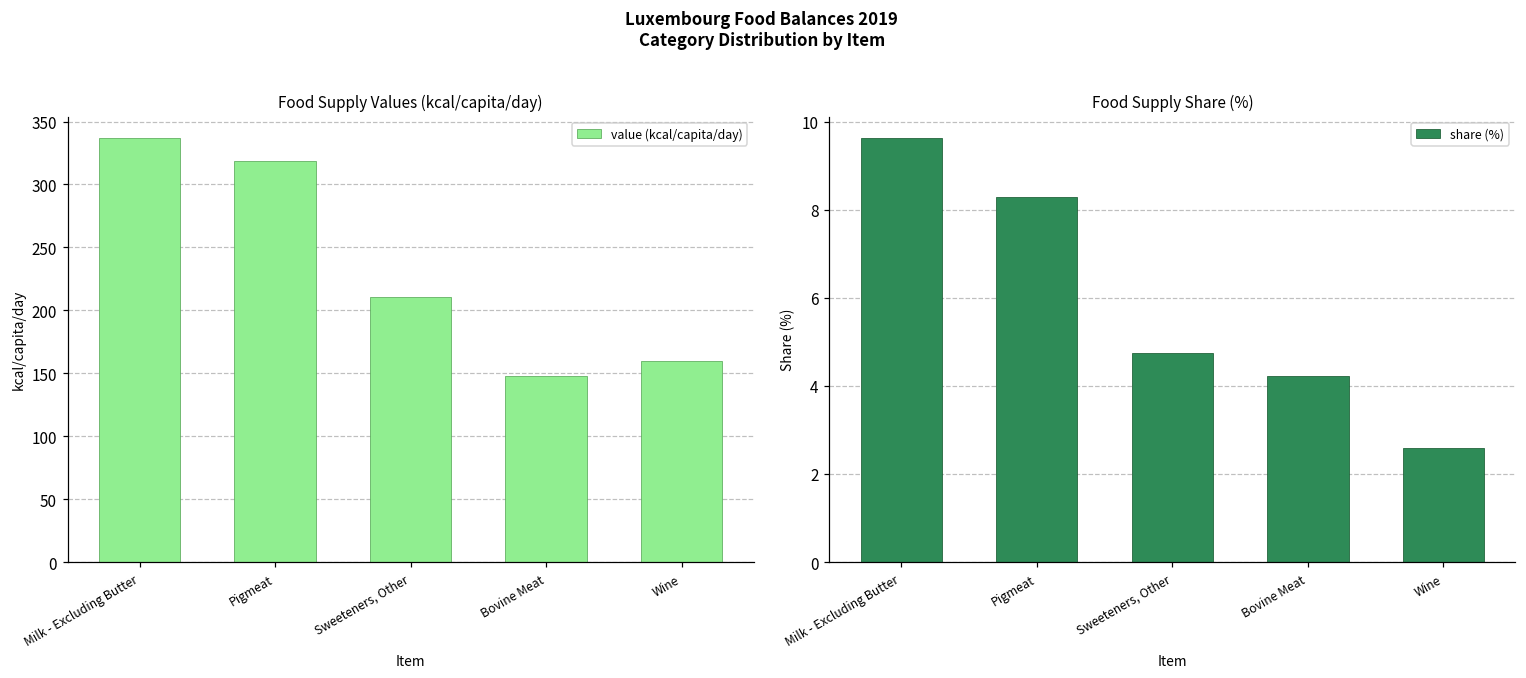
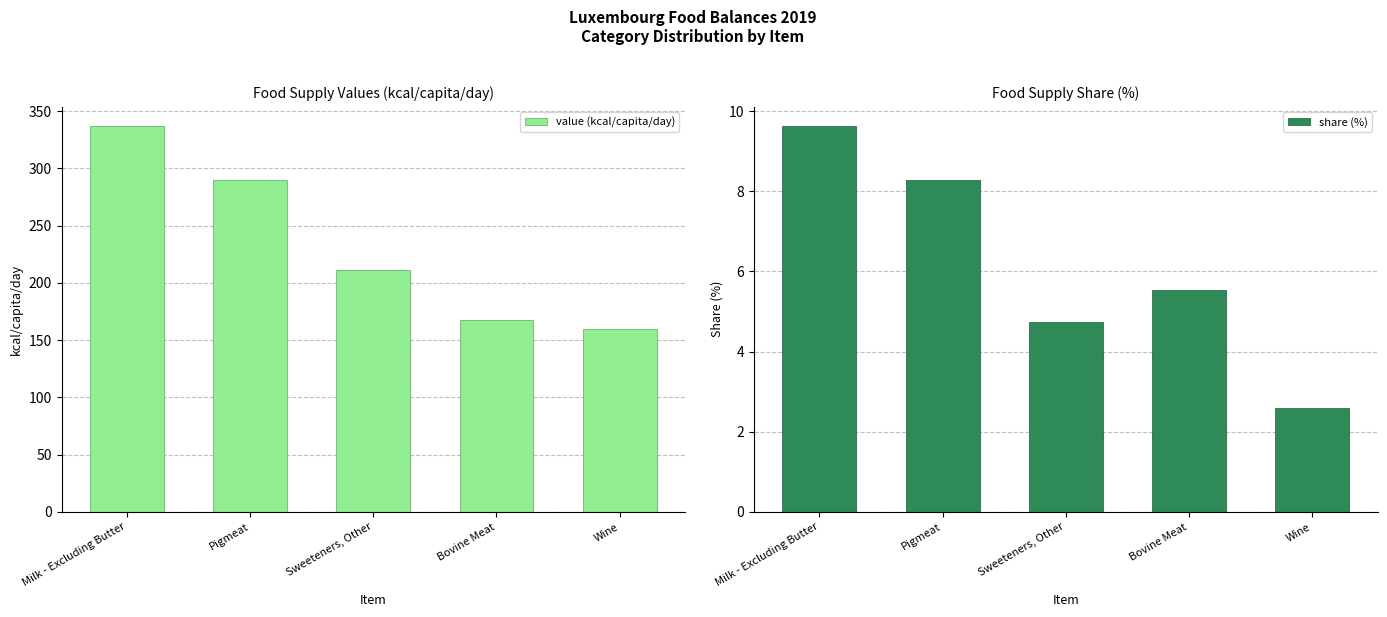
  {
    "Food Supply Values (kcal/capita/day)": {
      "Milk - Excluding Butter": 337,
-     "Pigmeat": 319,
+     "Pigmeat": 290,
      "Sweeteners, Other": 211,
-     "Bovine Meat": 148,
+     "Bovine Meat": 168,
      "Wine": 160
    },
    "Food Supply Share (%)": {
      "Milk - Excluding Butter": 9.6,
      "Pigmeat": 8.3,
      "Sweeteners, Other": 4.7,
-     "Bovine Meat": 4.2,
+     "Bovine Meat": 5.6,
      "Wine": 2.6
    }
  }
